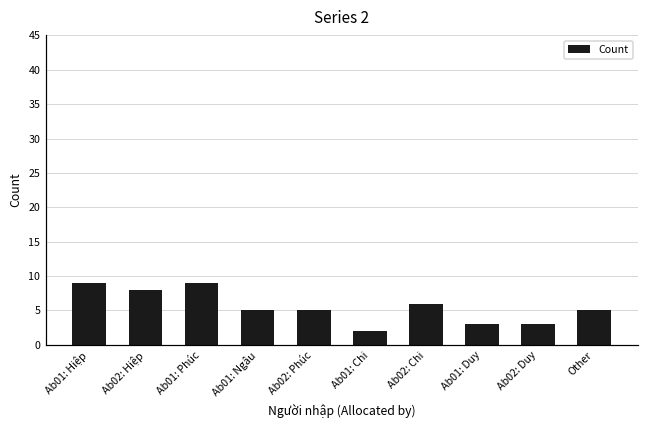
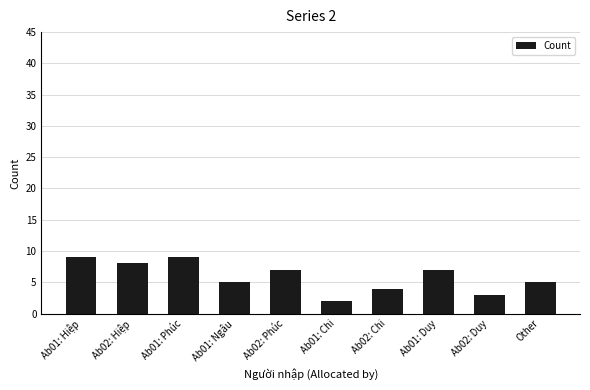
  {
    "Ab01: Hiệp": 9,
    "Ab02: Hiệp": 8,
    "Ab01: Phúc": 9,
    "Ab01: Ngâu": 5,
-   "Ab02: Phúc": 5,
+   "Ab02: Phúc": 7,
    "Ab01: Chi": 2,
-   "Ab02: Chi": 6,
-   "Ab01: Duy": 3,
+   "Ab02: Chi": 4,
+   "Ab01: Duy": 7,
    "Ab02: Duy": 3,
    "Other": 5
  }
